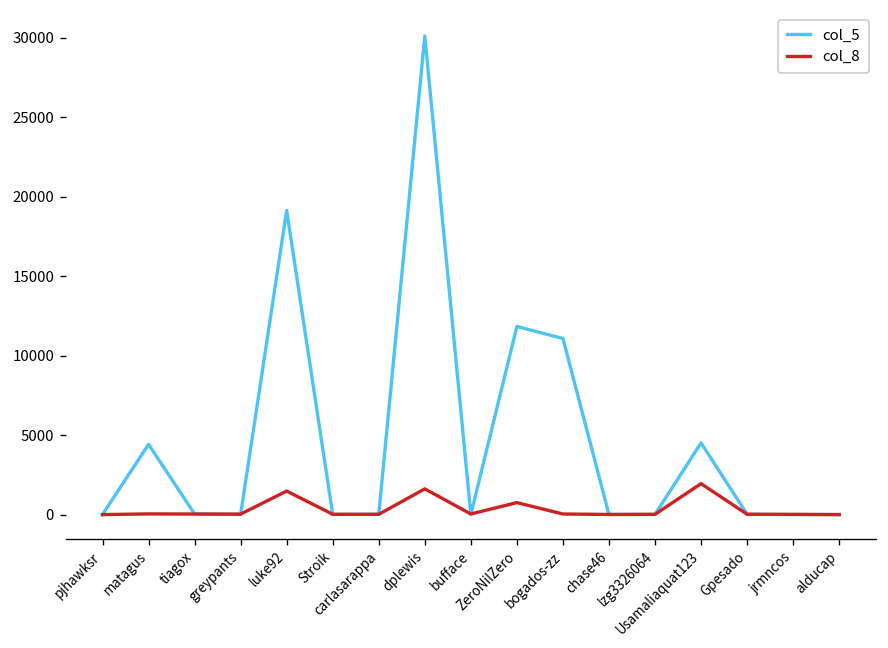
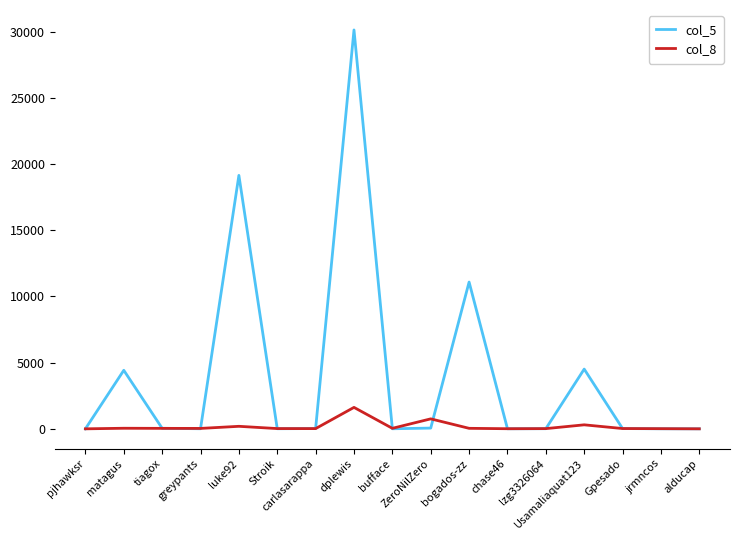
  {
    "col_5": {
      "matagus": 4400,
      "luke92": 19100,
      "dplewis": 30100,
-     "ZeroNilZero": 11800,
+     "ZeroNilZero": 100,
      "bogados-zz": 11100,
      "Usamaliaquat123": 4500
    },
    "col_8": {
      "matagus": 0,
-     "luke92": 1500,
+     "luke92": 200,
      "dplewis": 1600,
      "ZeroNilZero": 800,
      "bogados-zz": 0,
-     "Usamaliaquat123": 1900
+     "Usamaliaquat123": 300
    }
  }
